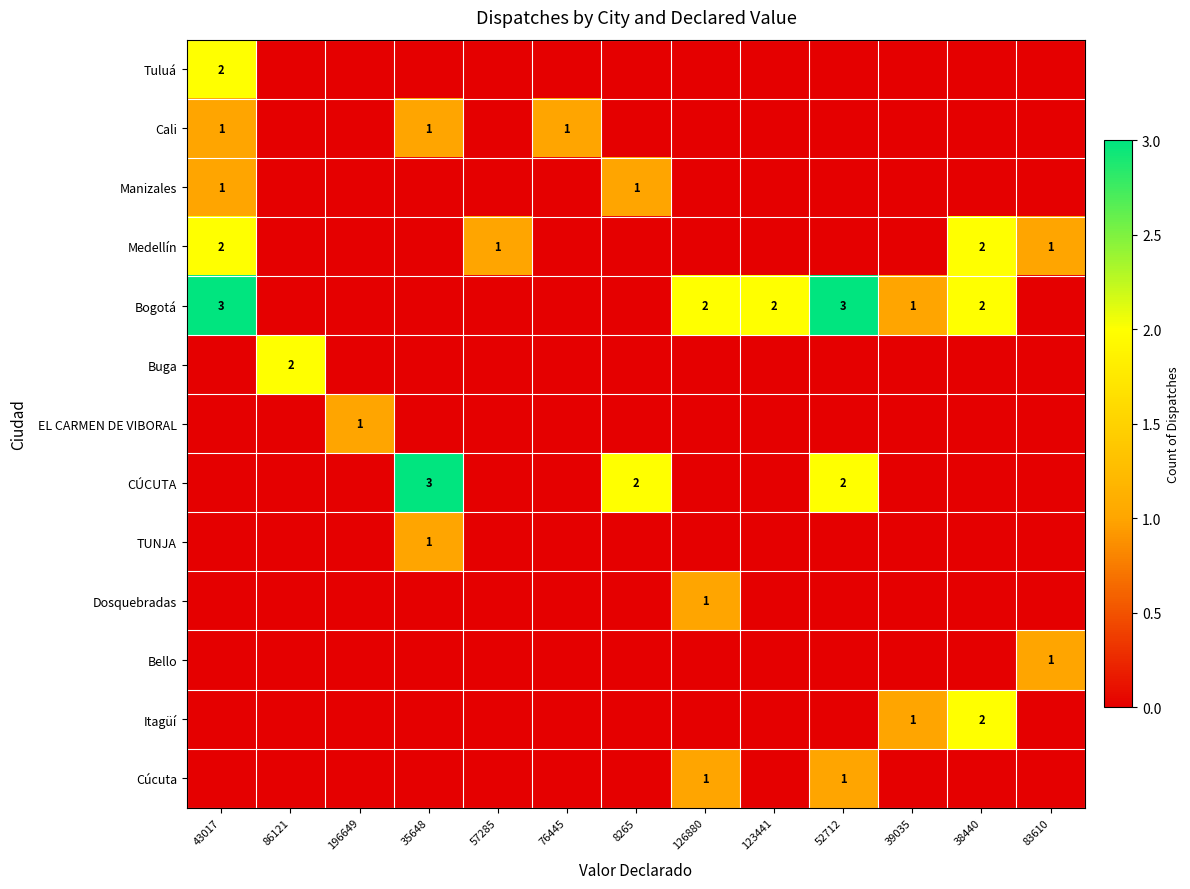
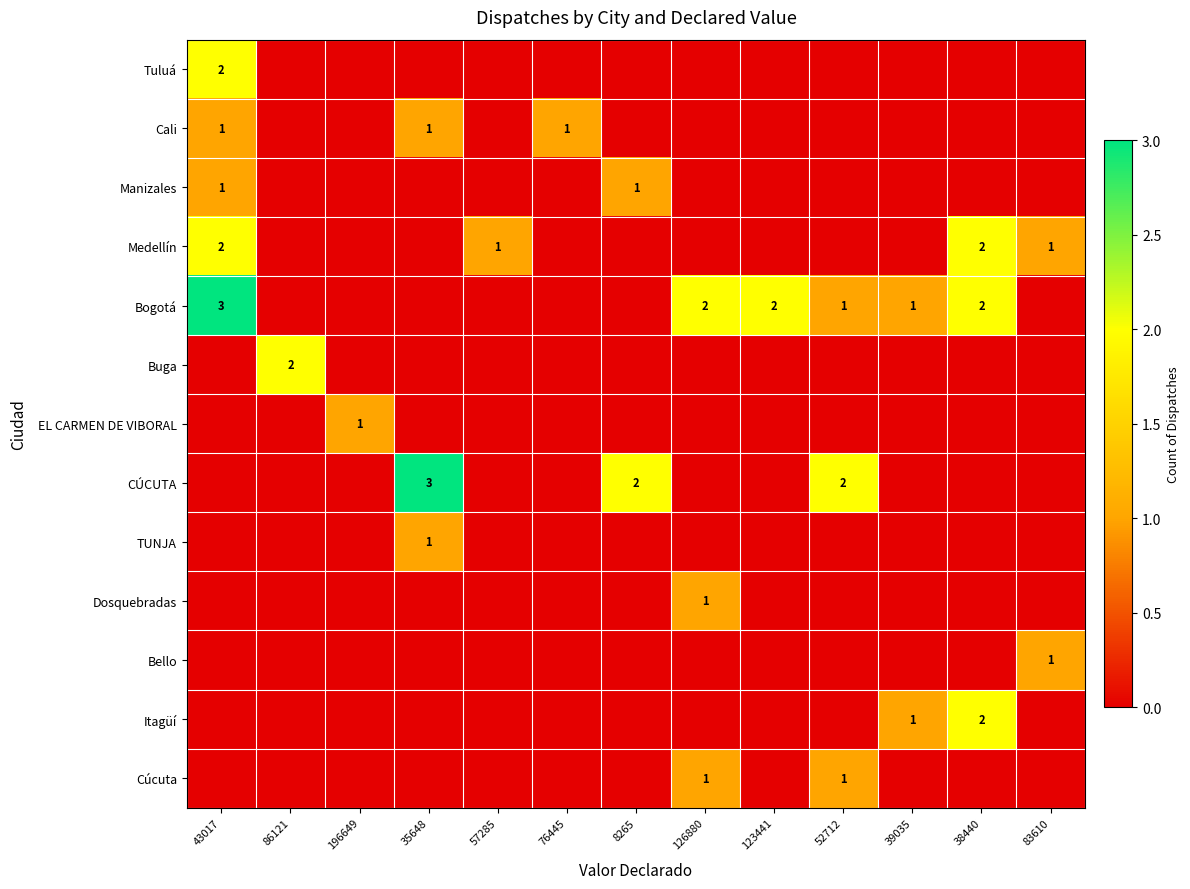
  {
    "Tuluá": {
      "43017": 2
    },
    "Cali": {
      "43017": 1,
      "35648": 1,
      "76445": 1
    },
    "Manizales": {
      "43017": 1,
      "8265": 1
    },
    "Medellín": {
      "43017": 2,
      "57285": 1,
      "38440": 2,
      "83610": 1
    },
    "Bogotá": {
      "43017": 3,
      "126880": 2,
      "123441": 2,
-     "52712": 3,
+     "52712": 1,
      "39035": 1,
      "38440": 2
    },
    "Buga": {
      "86121": 2
    },
    "EL CARMEN DE VIBORAL": {
      "196649": 1
    },
    "CÚCUTA": {
      "35648": 3,
      "8265": 2,
      "52712": 2
    },
    "TUNJA": {
      "35648": 1
    },
    "Dosquebradas": {
      "126880": 1
    },
    "Bello": {
      "83610": 1
    },
    "Itagüí": {
      "39035": 1,
      "38440": 2
    },
    "Cúcuta": {
      "126880": 1,
      "52712": 1
    }
  }
